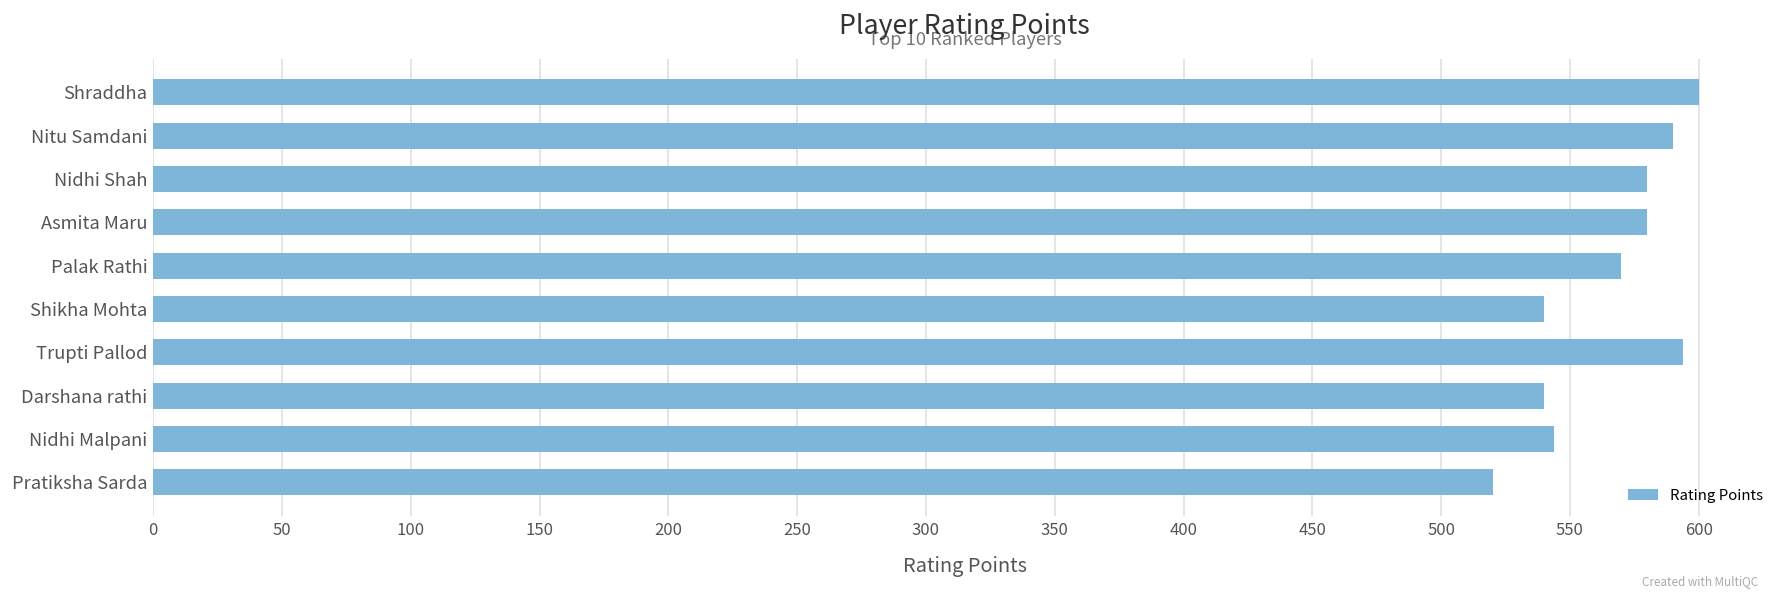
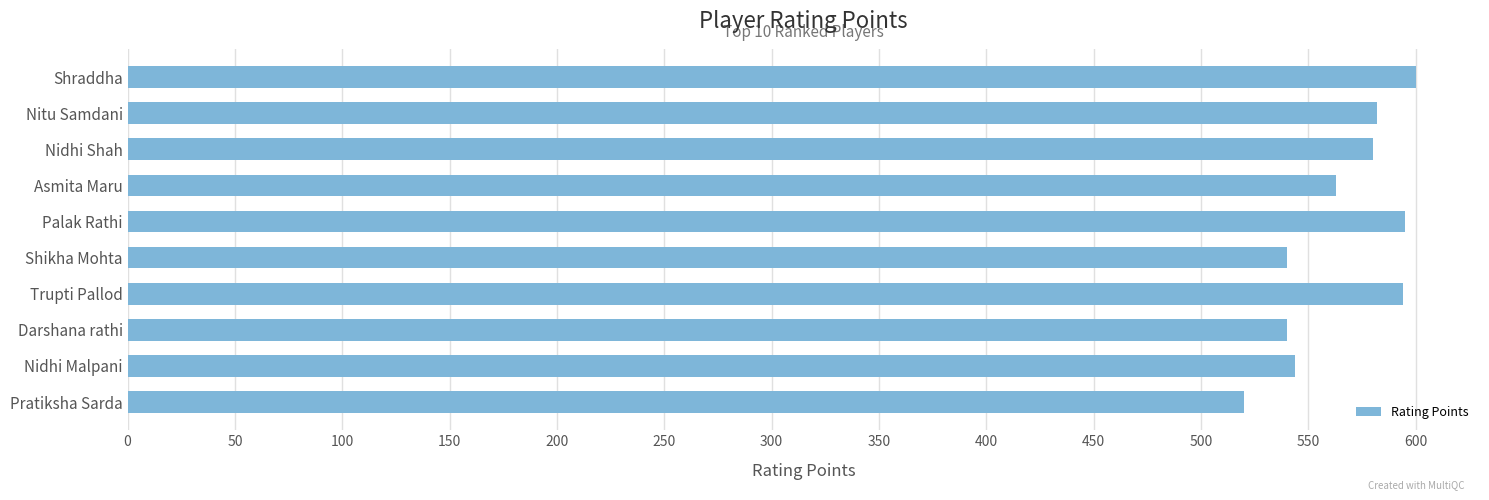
  {
    "Shraddha": 600,
-   "Nitu Samdani": 590,
+   "Nitu Samdani": 582,
    "Nidhi Shah": 580,
-   "Asmita Maru": 580,
-   "Palak Rathi": 570,
+   "Asmita Maru": 563,
+   "Palak Rathi": 595,
    "Shikha Mohta": 540,
    "Trupti Pallod": 594,
    "Darshana rathi": 540,
    "Nidhi Malpani": 544,
    "Pratiksha Sarda": 520
  }
